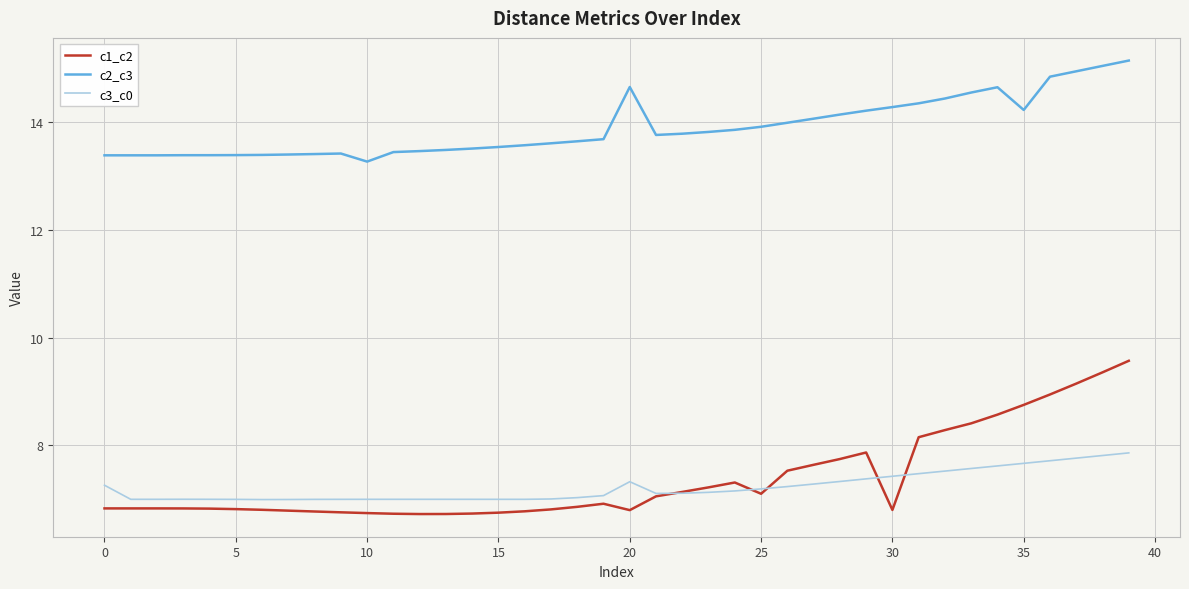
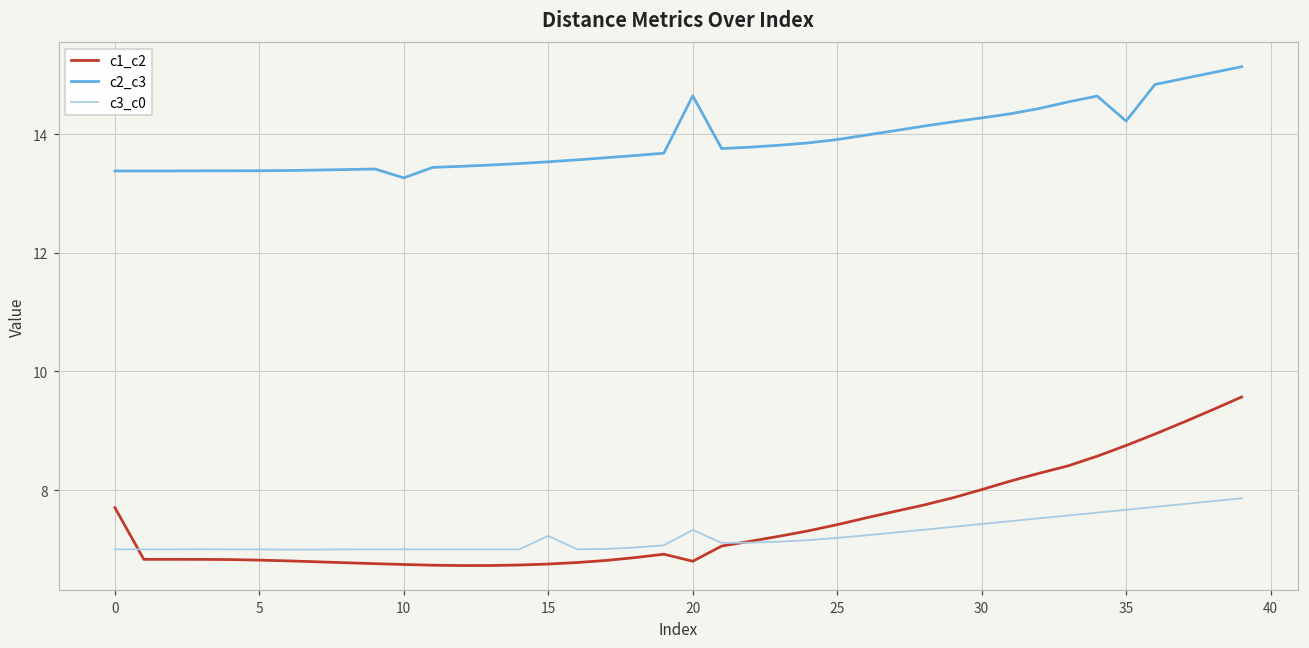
  {
    "c1_c2": {
-     "0": 6.8,
+     "0": 7.7,
      "5": 6.8,
      "10": 6.7,
      "15": 6.8,
      "20": 6.8,
-     "25": 7.1,
-     "30": 6.8,
+     "25": 7.4,
+     "30": 8.0,
      "35": 8.8
    },
    "c2_c3": {
      "0": 13.4,
      "5": 13.4,
      "10": 13.3,
      "15": 13.5,
      "20": 14.6,
      "25": 13.9,
      "30": 14.3,
      "35": 14.2
    },
    "c3_c0": {
-     "0": 7.3,
+     "0": 7.0,
      "5": 7.0,
      "10": 7.0,
-     "15": 7.0,
+     "15": 7.2,
      "20": 7.3,
      "25": 7.2,
      "30": 7.4,
      "35": 7.7
    }
  }
